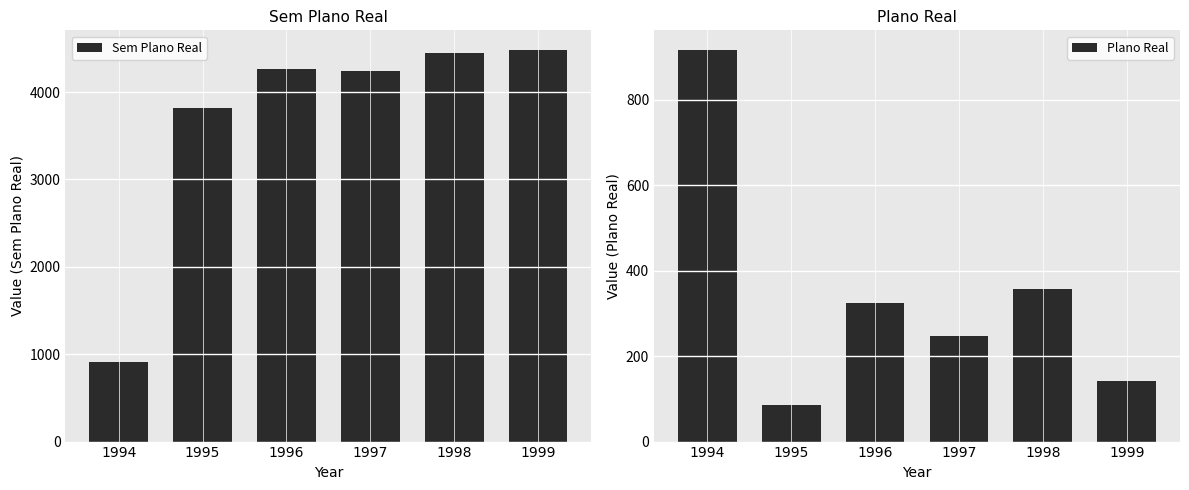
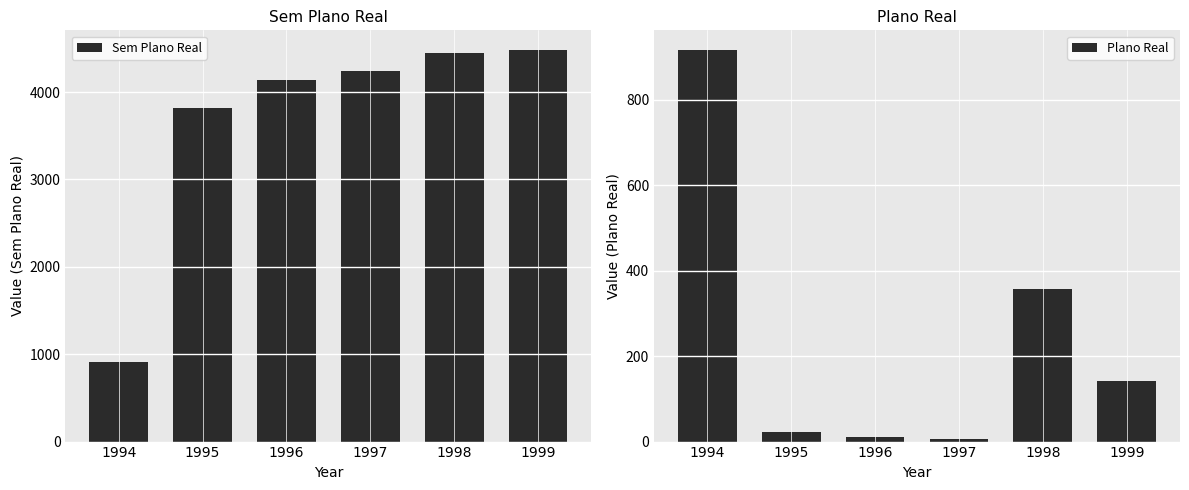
  {
    "Sem Plano Real": {
      "1994": 900,
      "1995": 3800,
-     "1996": 4300,
+     "1996": 4100,
      "1997": 4200,
      "1998": 4500,
      "1999": 4500
    },
    "Plano Real": {
      "1994": 920,
-     "1995": 90,
-     "1996": 320,
-     "1997": 250,
+     "1995": 20,
+     "1996": 10,
+     "1997": 10,
      "1998": 360,
      "1999": 140
    }
  }
